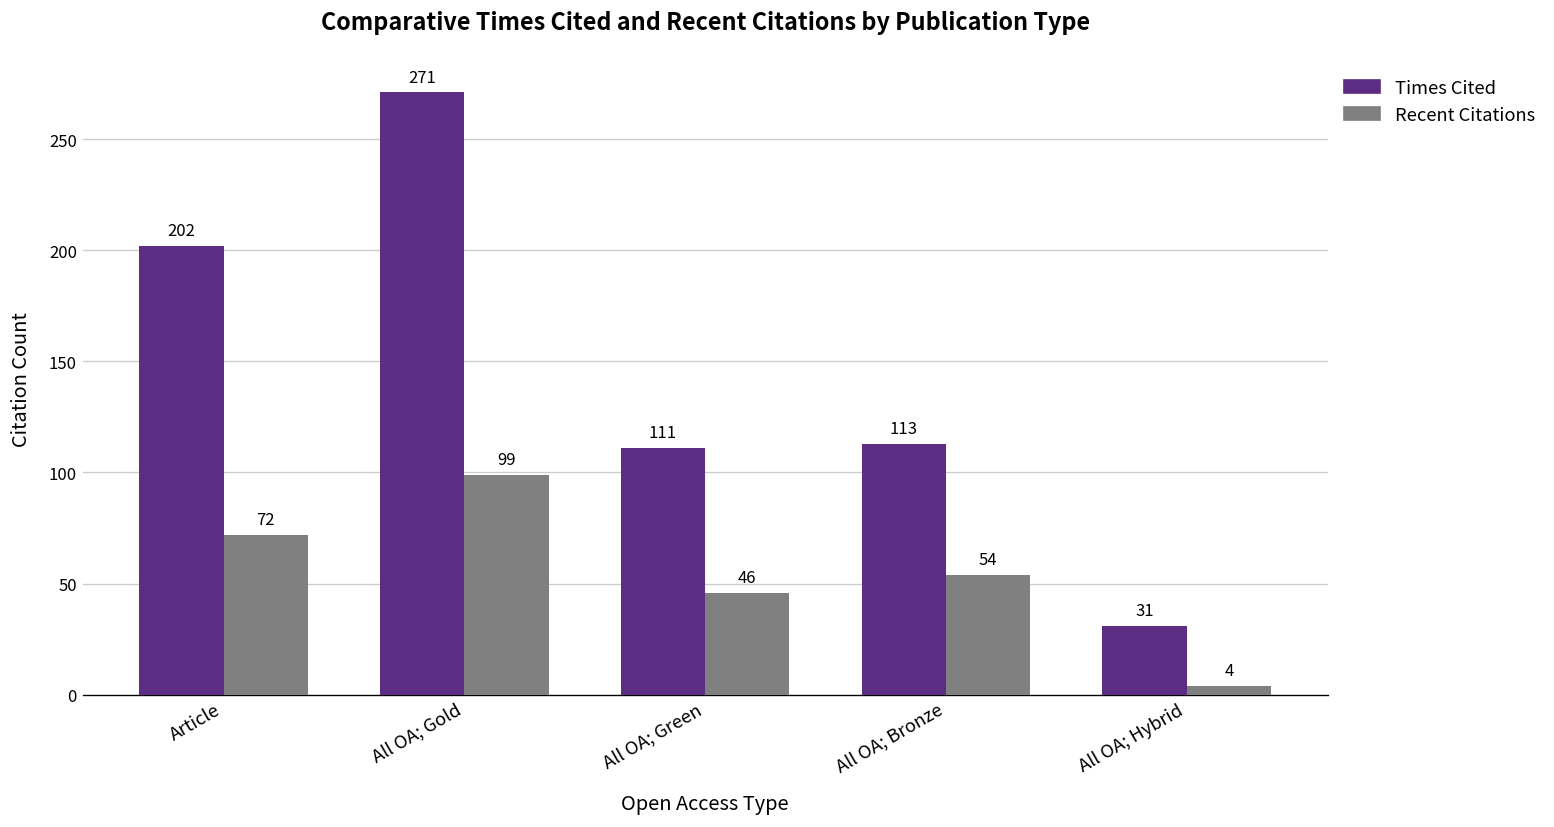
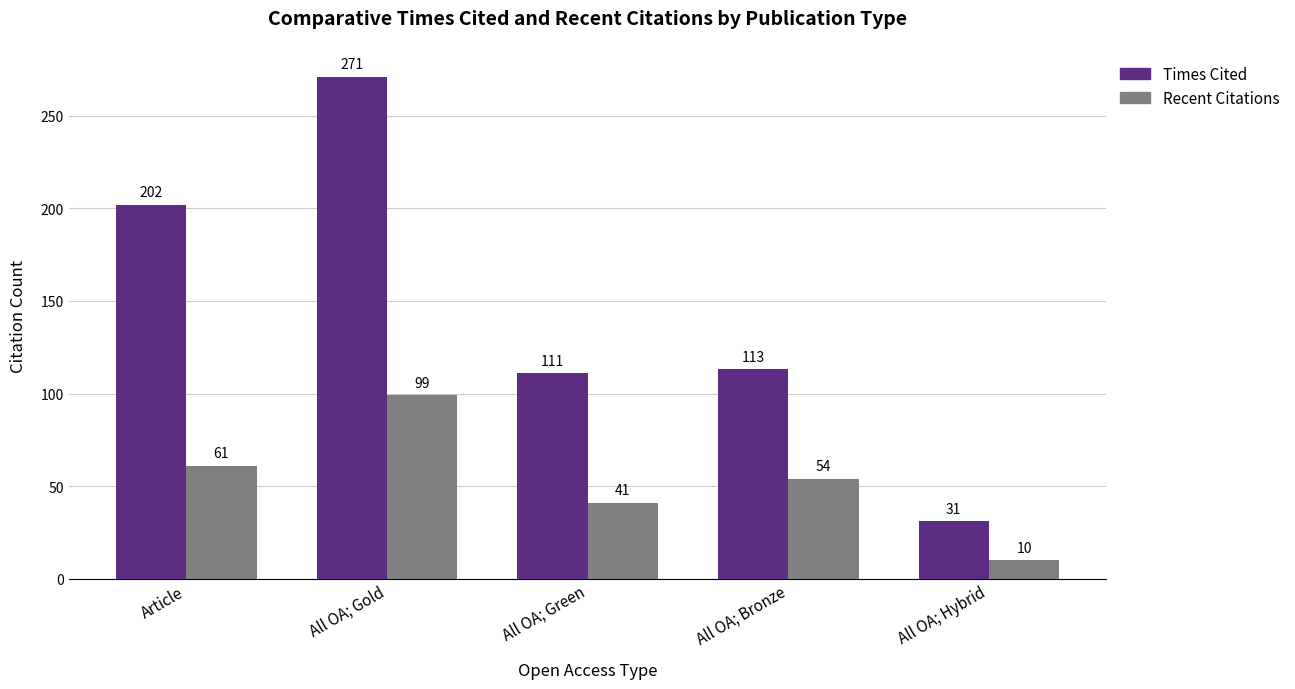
  {
    "Times Cited": {
      "Article": 202,
      "All OA; Gold": 271,
      "All OA; Green": 111,
      "All OA; Bronze": 113,
      "All OA; Hybrid": 31
    },
    "Recent Citations": {
-     "Article": 72,
+     "Article": 61,
      "All OA; Gold": 99,
-     "All OA; Green": 46,
+     "All OA; Green": 41,
      "All OA; Bronze": 54,
-     "All OA; Hybrid": 4
+     "All OA; Hybrid": 10
    }
  }
